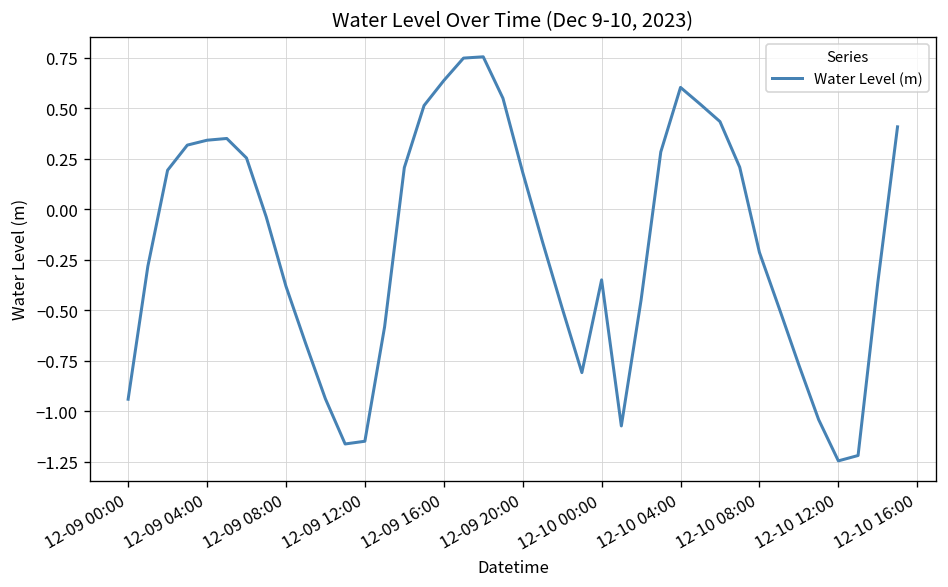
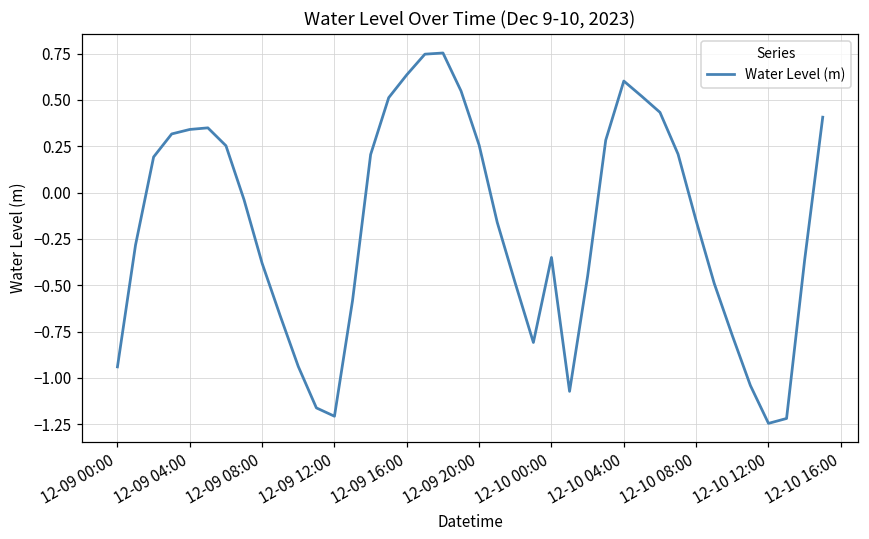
  {
    "12-09 00:00": -0.94,
    "12-09 04:00": 0.34,
    "12-09 08:00": -0.38,
-   "12-09 12:00": -1.15,
+   "12-09 12:00": -1.21,
    "12-09 16:00": 0.64,
-   "12-09 20:00": 0.18,
+   "12-09 20:00": 0.26,
    "12-10 00:00": -0.35,
    "12-10 04:00": 0.60,
-   "12-10 08:00": -0.21,
+   "12-10 08:00": -0.15,
    "12-10 12:00": -1.25
  }
